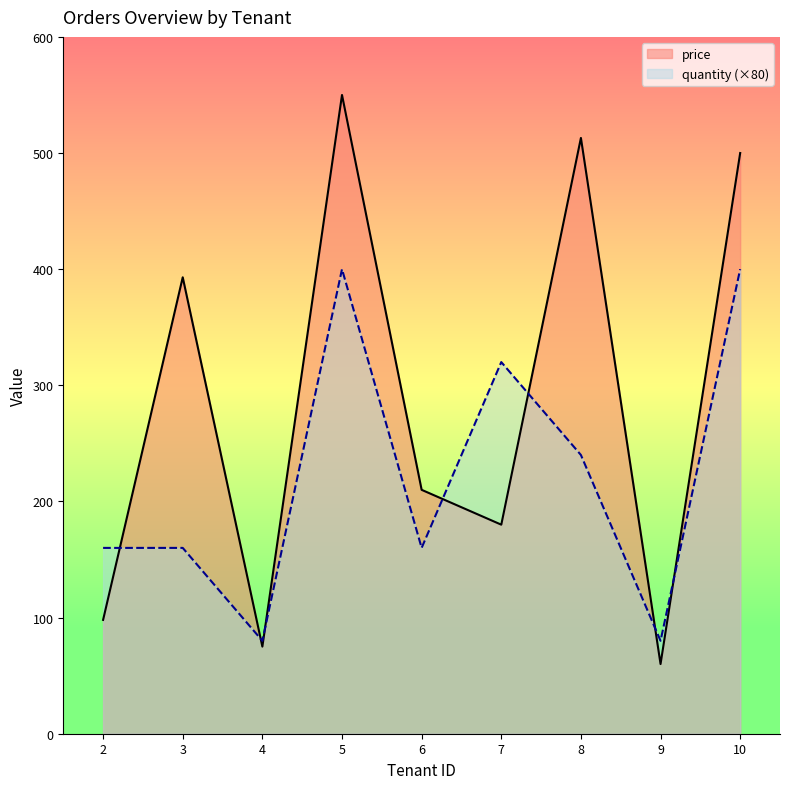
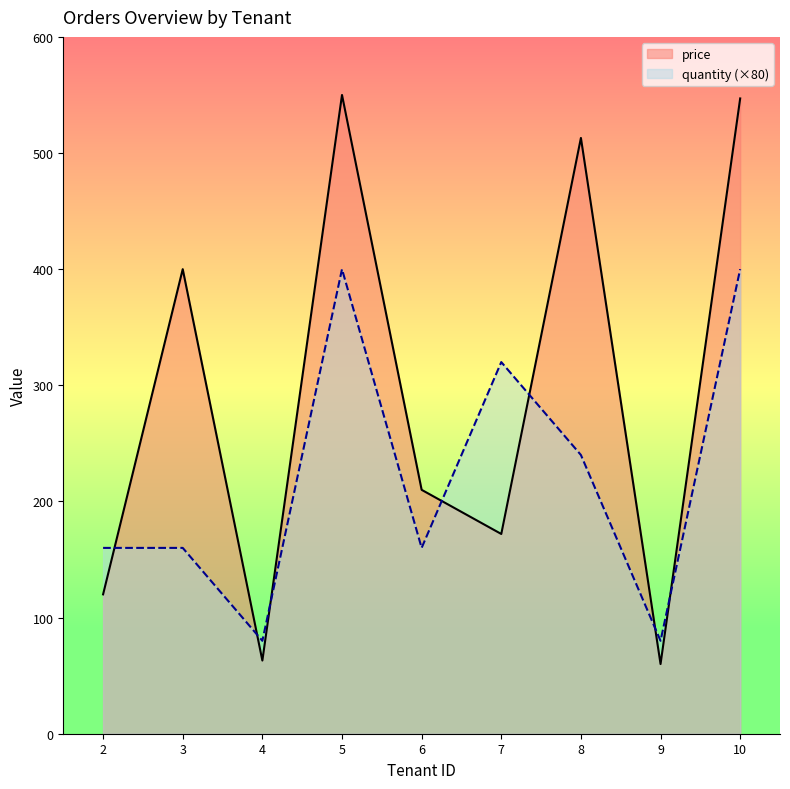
  {
    "price": {
-     "2": 98,
-     "3": 393,
-     "4": 75,
+     "2": 120,
+     "3": 400,
+     "4": 63,
      "5": 550,
      "6": 210,
-     "7": 180,
+     "7": 172,
      "8": 513,
      "9": 60,
-     "10": 500
+     "10": 547
    },
    "quantity (×80)": {
      "2": 160,
      "3": 160,
      "4": 80,
      "5": 400,
      "6": 160,
      "7": 320,
      "8": 240,
      "9": 80,
      "10": 400
    }
  }
